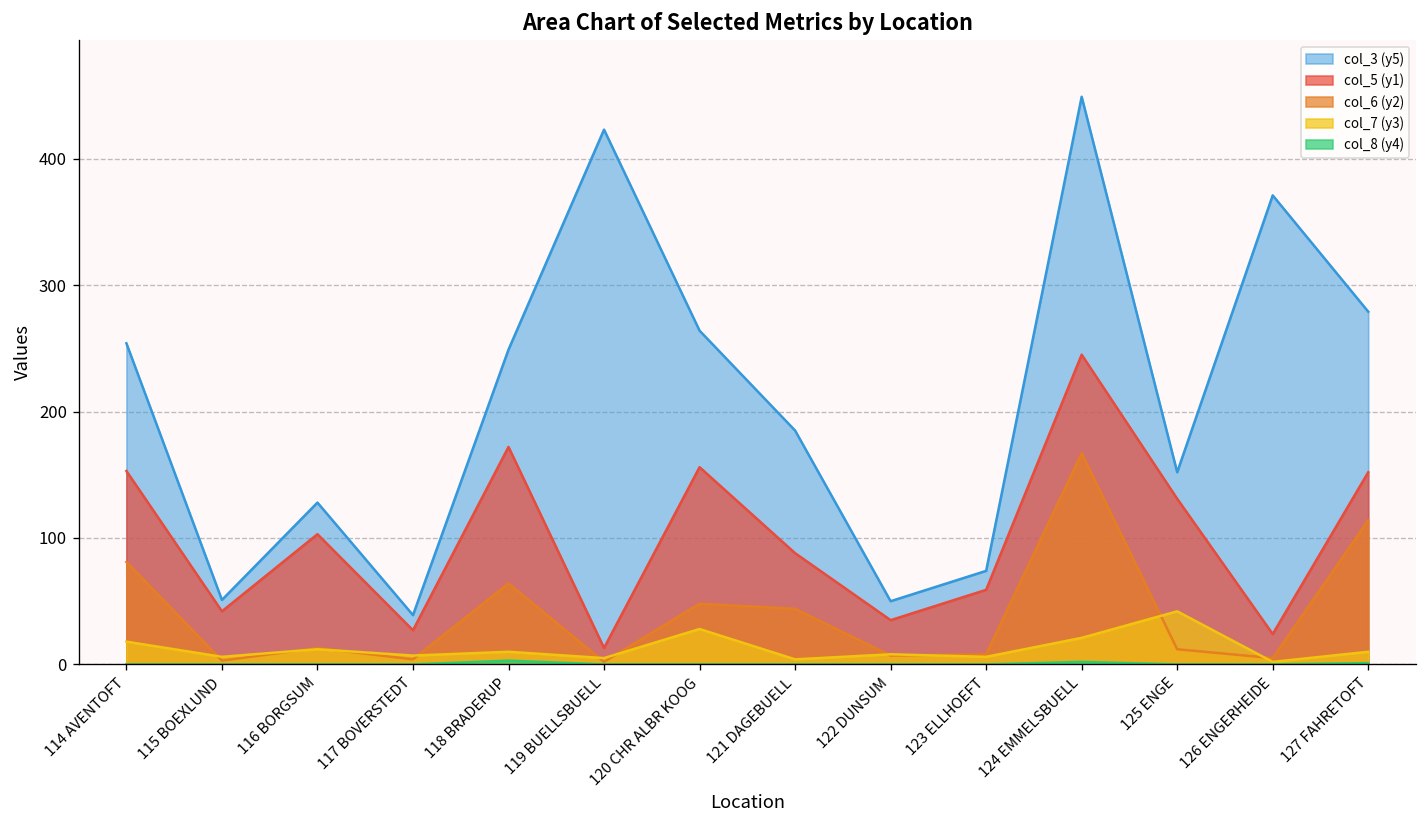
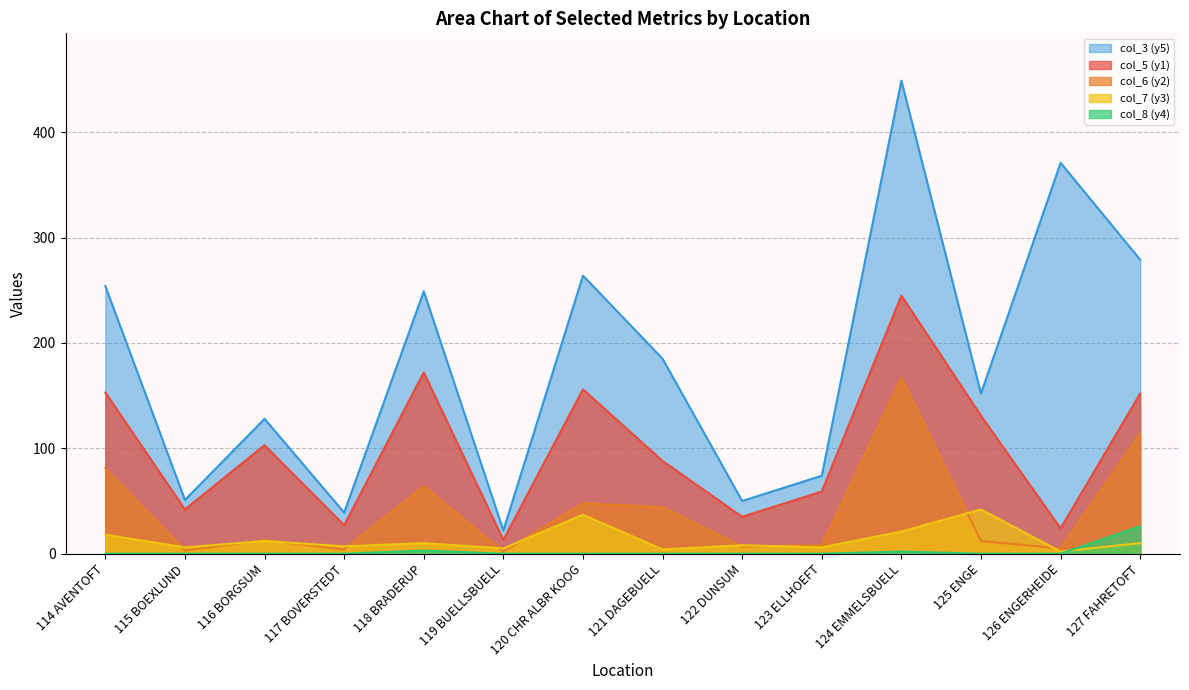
  {
    "col_3 (y5)": {
      "114 AVENTOFT": 254,
      "115 BOEXLUND": 51,
      "116 BORGSUM": 128,
      "117 BOVERSTEDT": 39,
      "118 BRADERUP": 249,
-     "119 BUELLSBUELL": 423,
+     "119 BUELLSBUELL": 22,
      "120 CHR ALBR KOOG": 264,
      "121 DAGEBUELL": 185,
      "122 DUNSUM": 50,
      "123 ELLHOEFT": 74,
      "124 EMMELSBUELL": 449,
      "125 ENGE": 152,
      "126 ENGERHEIDE": 371,
      "127 FAHRETOFT": 279
    },
    "col_7 (y3)": {
      "114 AVENTOFT": 18,
      "115 BOEXLUND": 6,
      "117 BOVERSTEDT": 7,
      "118 BRADERUP": 10,
      "119 BUELLSBUELL": 5,
-     "120 CHR ALBR KOOG": 28,
+     "120 CHR ALBR KOOG": 37,
      "121 DAGEBUELL": 4,
      "124 EMMELSBUELL": 21,
      "125 ENGE": 42,
      "127 FAHRETOFT": 10
    },
    "col_8 (y4)": {
      "114 AVENTOFT": 0,
      "115 BOEXLUND": 0,
      "116 BORGSUM": 0,
      "117 BOVERSTEDT": 0,
      "118 BRADERUP": 3,
      "120 CHR ALBR KOOG": 0,
      "121 DAGEBUELL": 0,
      "122 DUNSUM": 0,
      "123 ELLHOEFT": 0,
      "124 EMMELSBUELL": 2,
      "125 ENGE": 0,
-     "127 FAHRETOFT": 1
+     "127 FAHRETOFT": 26
    }
  }
